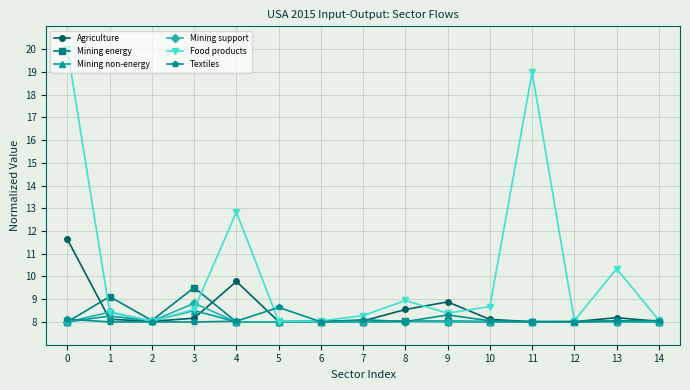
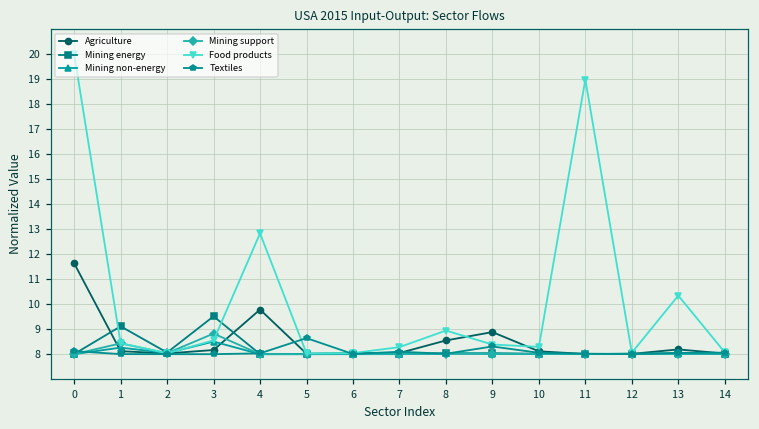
  {
    "Food products": {
      "4": 12.8,
      "7": 8.3,
      "8": 8.9,
-     "10": 8.7,
+     "10": 8.3,
      "11": 19.0,
      "13": 10.3
    }
  }
